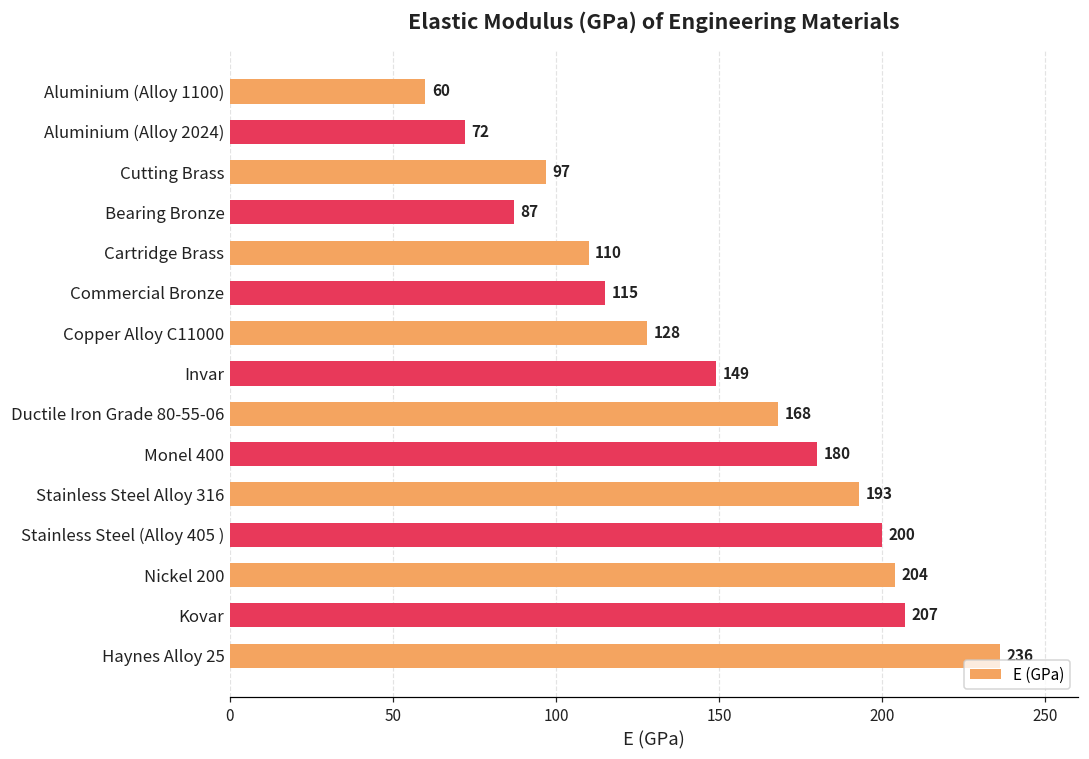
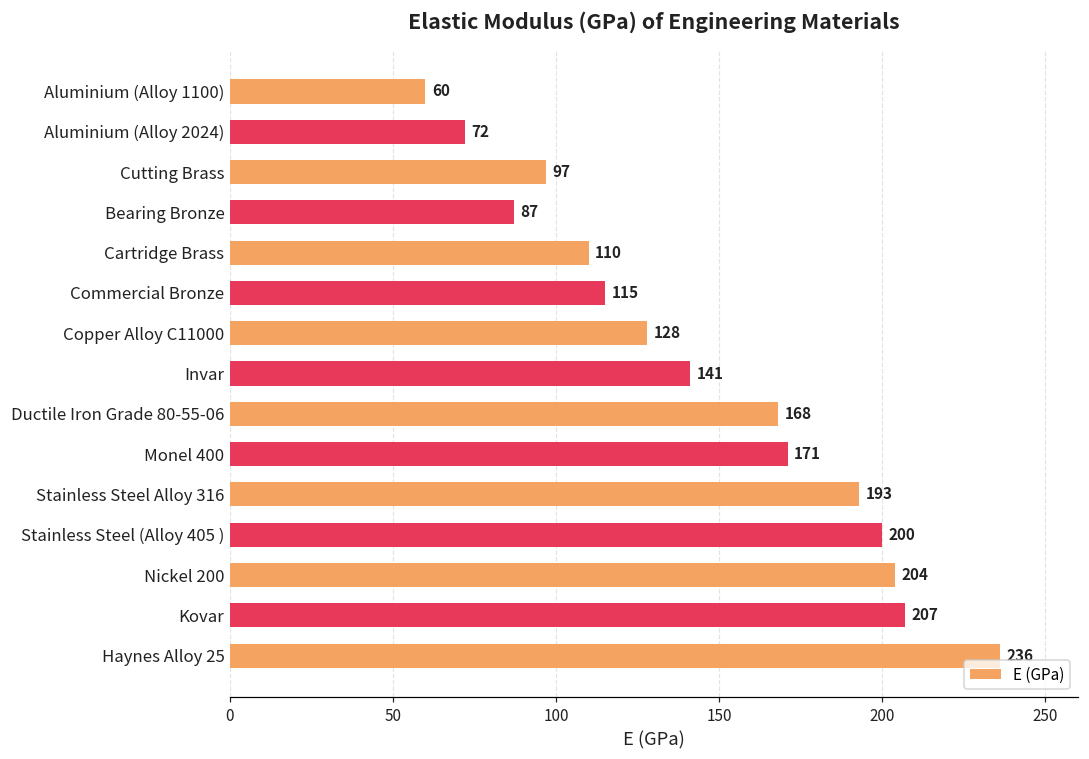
  {
    "Aluminium (Alloy 1100)": 60,
    "Aluminium (Alloy 2024)": 72,
    "Cutting Brass": 97,
    "Bearing Bronze": 87,
    "Cartridge Brass": 110,
    "Commercial Bronze": 115,
    "Copper Alloy C11000": 128,
-   "Invar": 149,
+   "Invar": 141,
    "Ductile Iron Grade 80-55-06": 168,
-   "Monel 400": 180,
+   "Monel 400": 171,
    "Stainless Steel Alloy 316": 193,
    "Stainless Steel (Alloy 405 )": 200,
    "Nickel 200": 204,
    "Kovar": 207
  }
